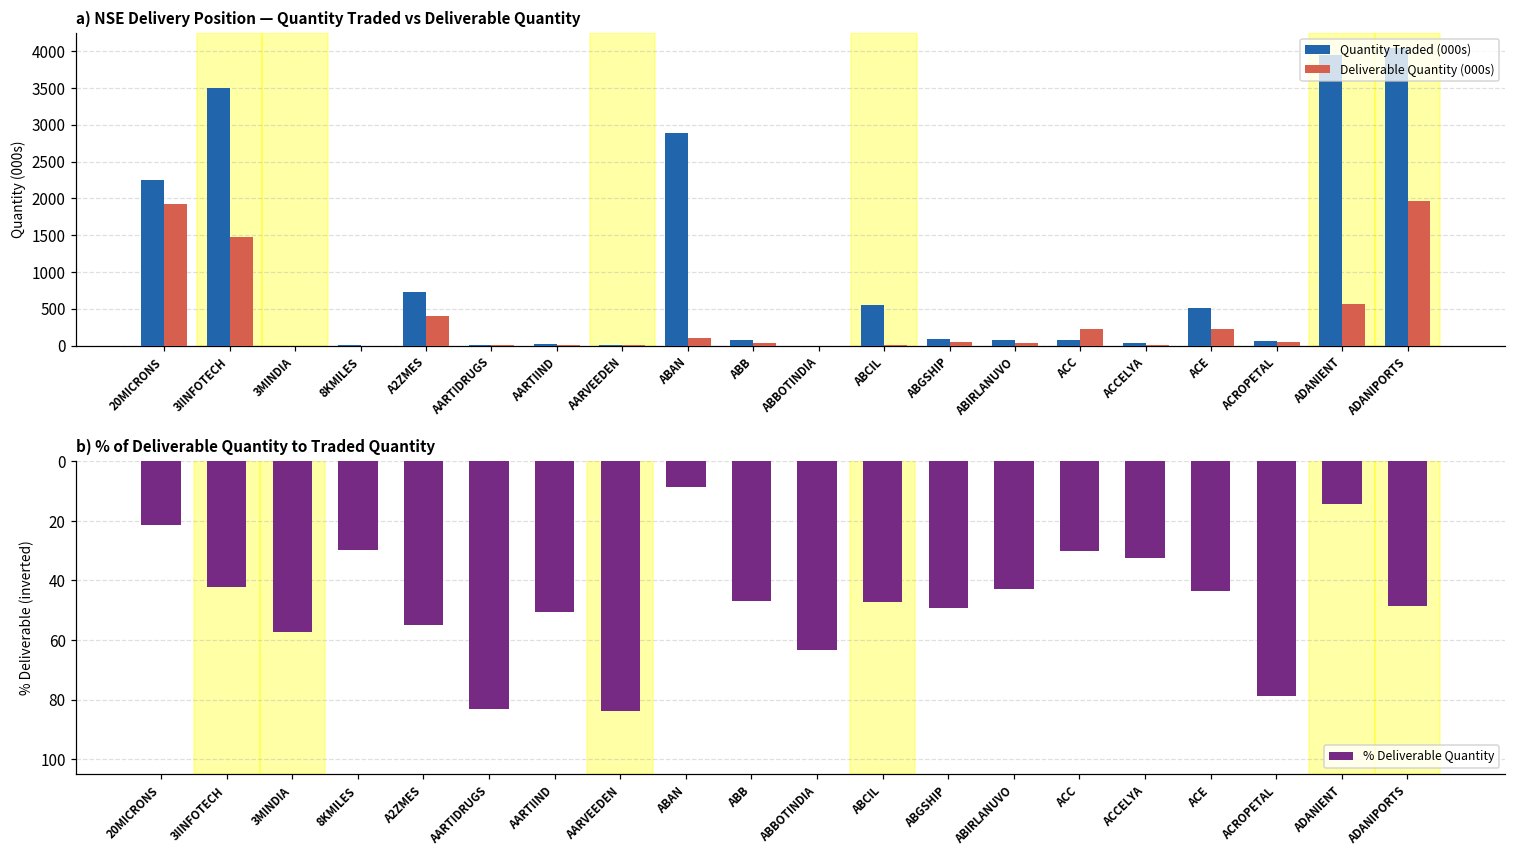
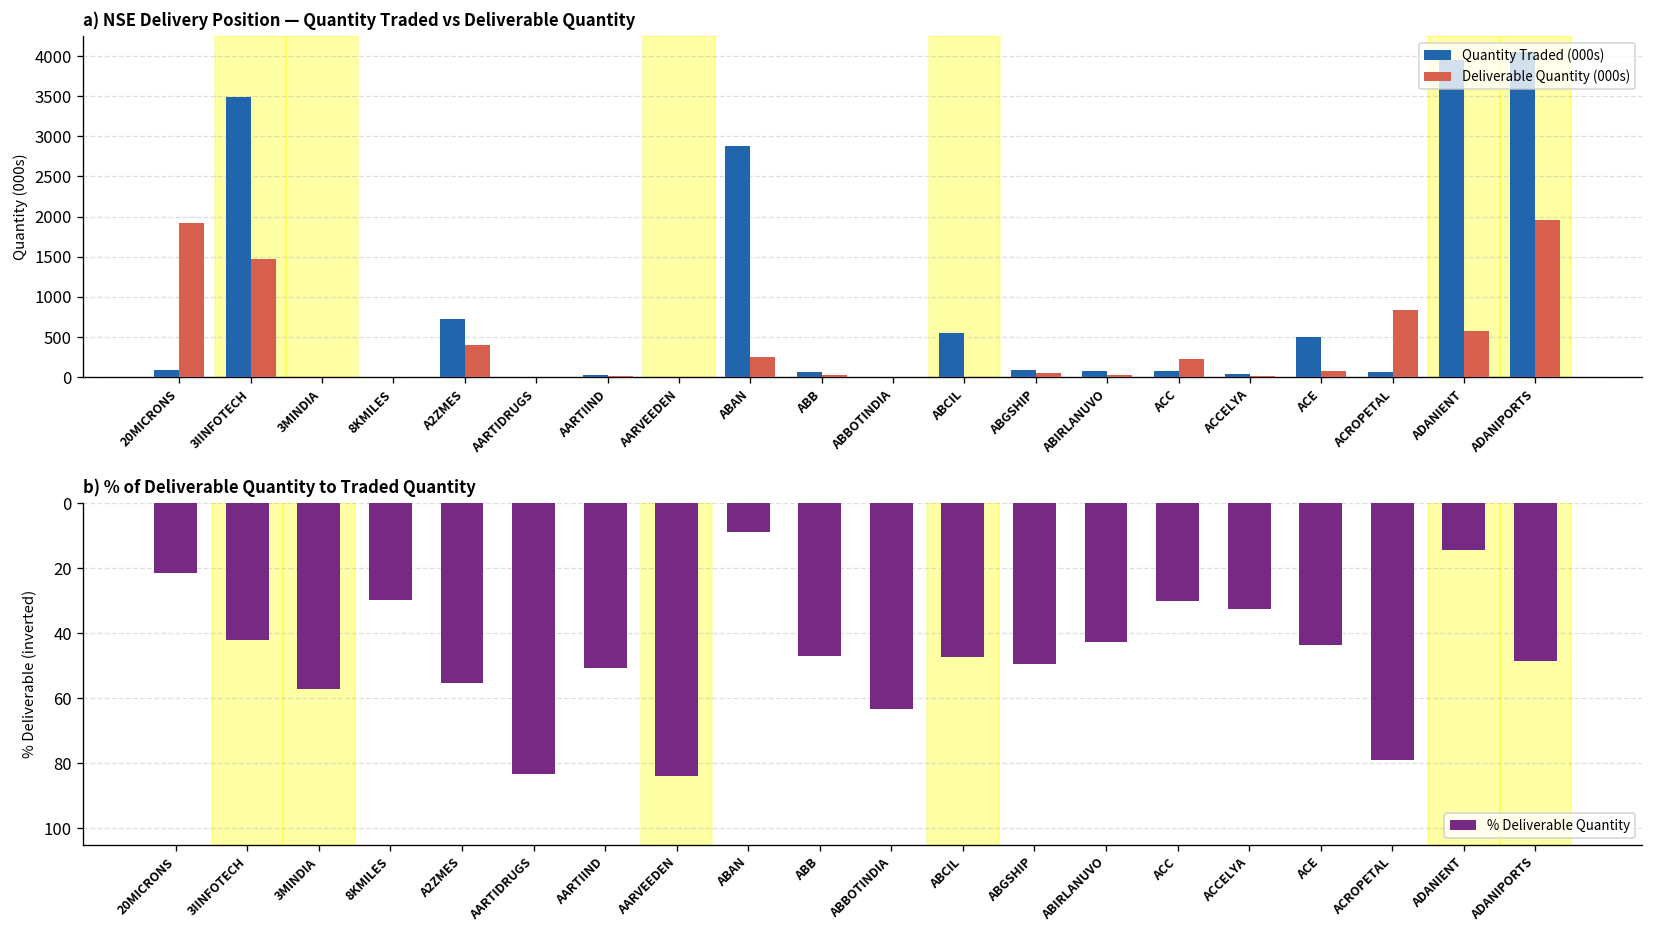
  {
    "a) NSE Delivery Position — Quantity Traded vs Deliverable Quantity": {
      "Quantity Traded (000s)": {
-       "20MICRONS": 2200,
+       "20MICRONS": 100,
        "3IINFOTECH": 3500,
        "A2ZMES": 700,
        "ABAN": 2900,
        "ABB": 100,
        "ABCIL": 600,
        "ABGSHIP": 100,
        "ABIRLANUVO": 100,
        "ACC": 100,
        "ACE": 500,
        "ACROPETAL": 100
      },
      "Deliverable Quantity (000s)": {
        "20MICRONS": 1900,
        "3IINFOTECH": 1500,
        "A2ZMES": 400,
-       "ABAN": 100,
+       "ABAN": 300,
        "ABGSHIP": 0,
        "ACC": 200,
-       "ACE": 200,
-       "ACROPETAL": 100,
+       "ACE": 100,
+       "ACROPETAL": 800,
        "ADANIENT": 600,
        "ADANIPORTS": 2000
      }
    }
  }
